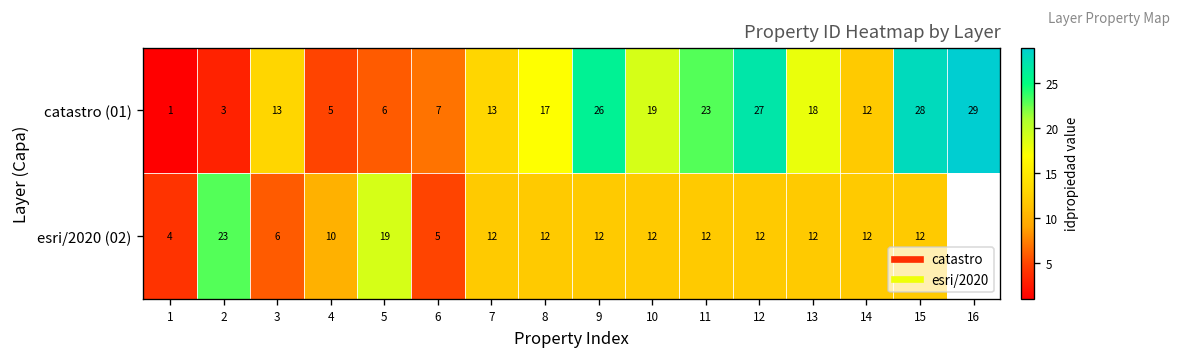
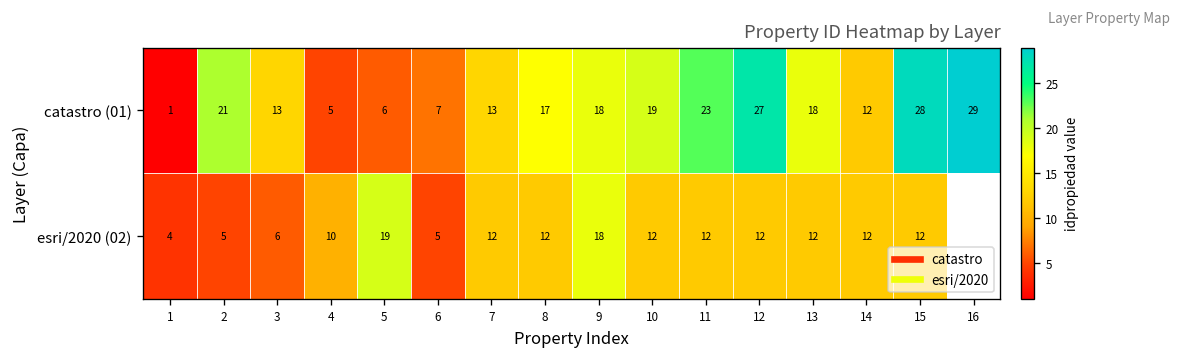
  {
    "catastro (01)": {
      "1": 1,
-     "2": 3,
+     "2": 21,
      "3": 13,
      "4": 5,
      "5": 6,
      "6": 7,
      "7": 13,
      "8": 17,
-     "9": 26,
+     "9": 18,
      "10": 19,
      "11": 23,
      "12": 27,
      "13": 18,
      "14": 12,
      "15": 28,
      "16": 29
    },
    "esri/2020 (02)": {
      "1": 4,
-     "2": 23,
+     "2": 5,
      "3": 6,
      "4": 10,
      "5": 19,
      "6": 5,
      "7": 12,
      "8": 12,
-     "9": 12,
+     "9": 18,
      "10": 12,
      "11": 12,
      "12": 12,
      "13": 12,
      "14": 12,
      "15": 12
    }
  }
